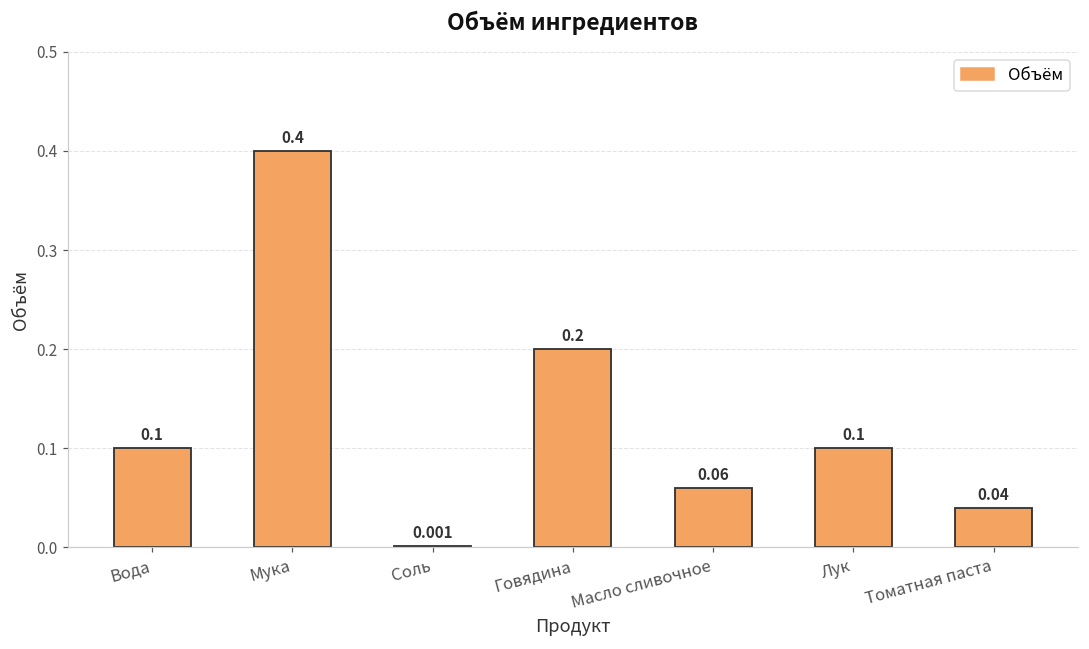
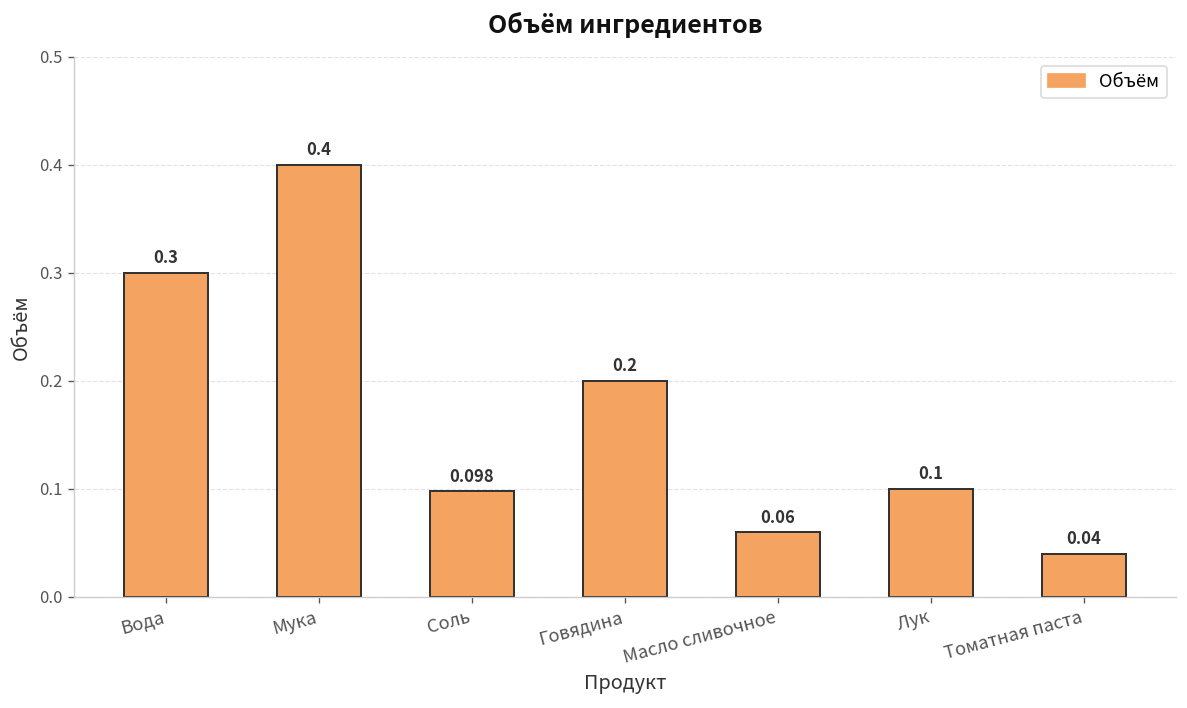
  {
-   "Вода": 0.1,
+   "Вода": 0.3,
    "Мука": 0.4,
-   "Соль": 0.001,
+   "Соль": 0.098,
    "Говядина": 0.2,
    "Масло сливочное": 0.06,
    "Лук": 0.1,
    "Томатная паста": 0.04
  }
